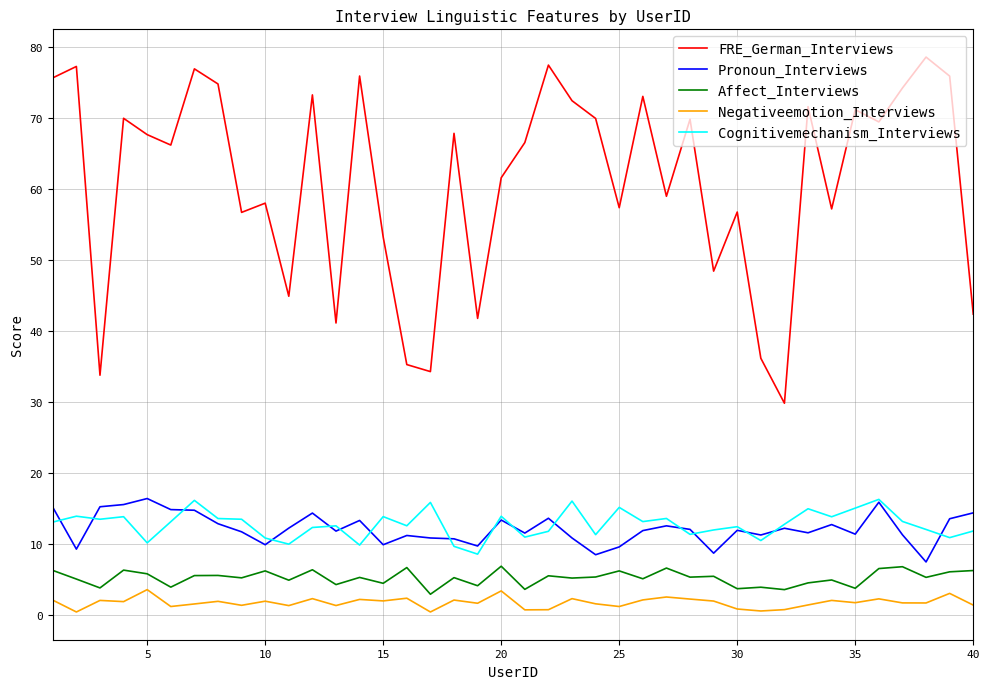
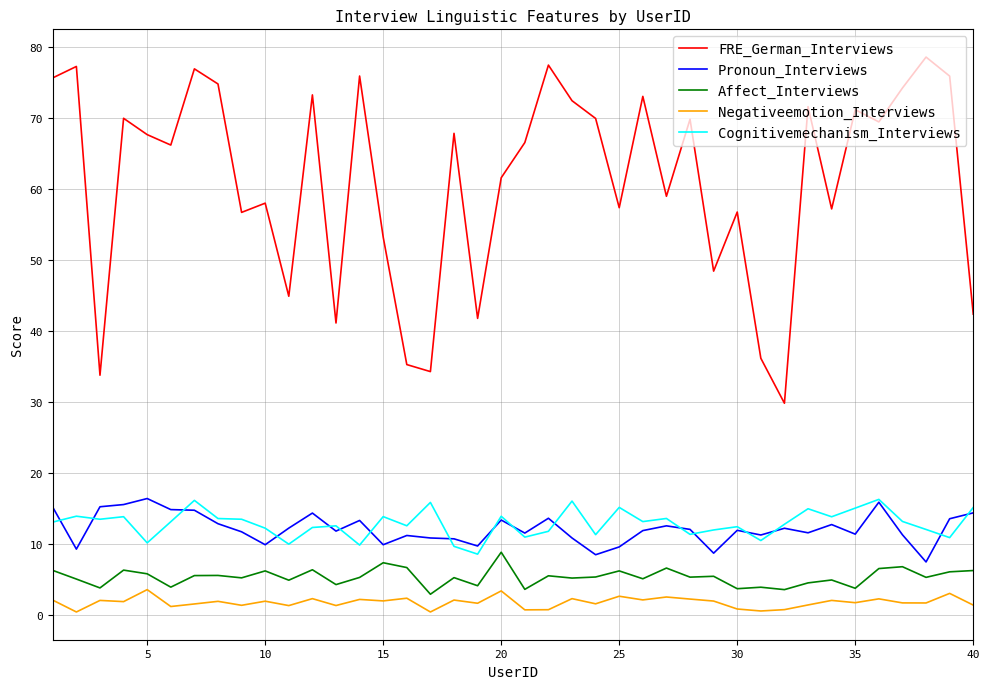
  {
    "FRE_German_Interviews": {
      "5": 68,
      "10": 58,
      "15": 53,
      "20": 62,
      "25": 57,
      "30": 57,
      "40": 42
    },
    "Pronoun_Interviews": {
      "5": 16,
      "10": 10,
      "15": 10,
      "20": 13,
      "25": 10,
      "30": 12,
      "35": 11,
      "40": 14
    },
    "Affect_Interviews": {
      "5": 6,
      "10": 6,
-     "15": 4,
-     "20": 7,
+     "15": 7,
+     "20": 9,
      "25": 6,
      "30": 4,
      "35": 4,
      "40": 6
    },
    "Negativeemotion_Interviews": {
      "5": 4,
      "10": 2,
      "15": 2,
      "20": 3,
-     "25": 1,
+     "25": 3,
      "30": 1,
      "35": 2,
      "40": 1
    },
    "Cognitivemechanism_Interviews": {
      "5": 10,
-     "10": 11,
+     "10": 12,
      "15": 14,
      "20": 14,
      "25": 15,
      "30": 12,
      "35": 15,
-     "40": 12
+     "40": 15
    }
  }
